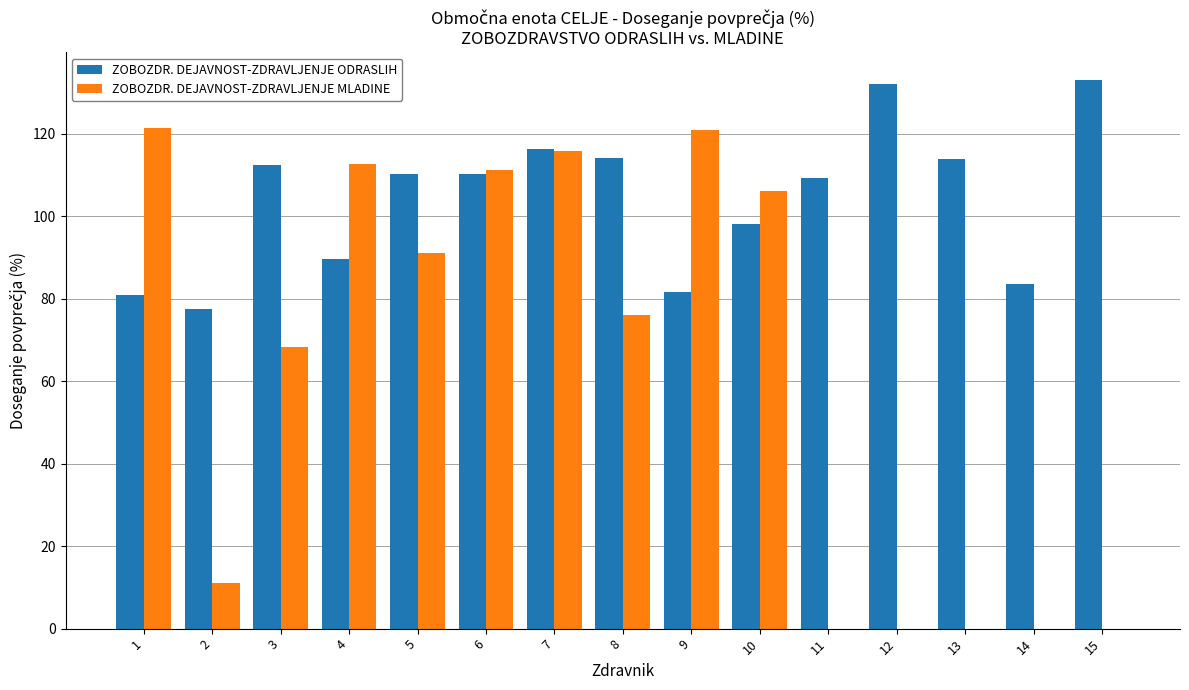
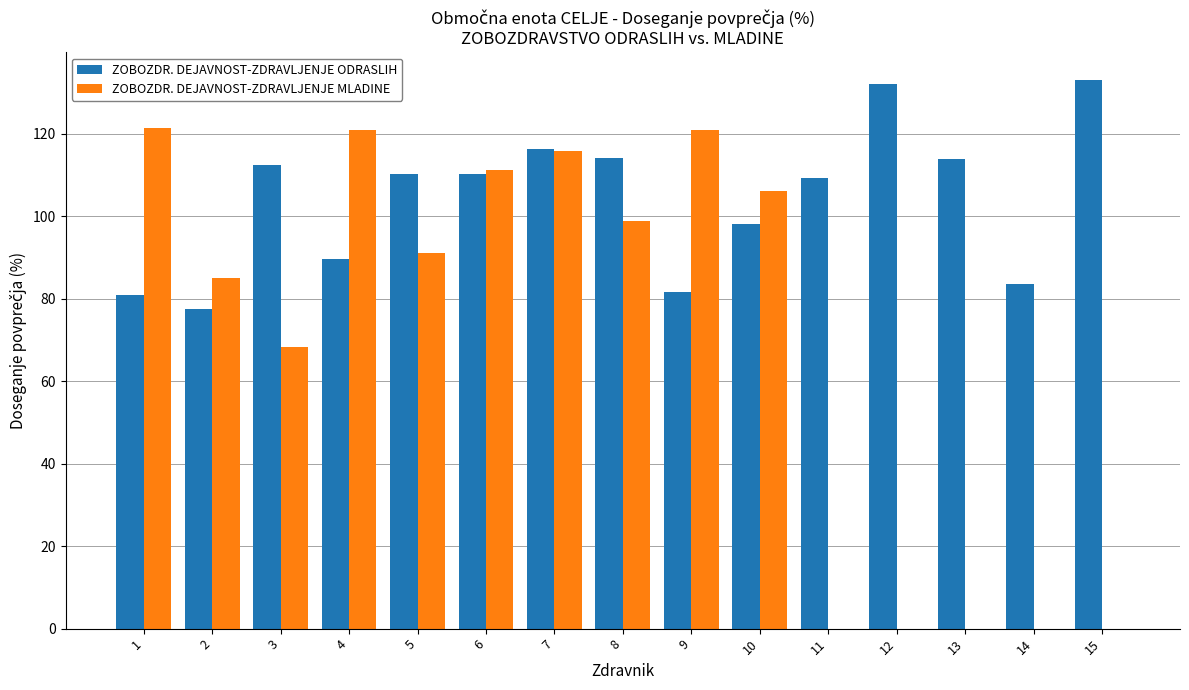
  {
    "ZOBOZDR. DEJAVNOST-ZDRAVLJENJE ODRASLIH": {
      "1": 81,
      "2": 78,
      "3": 113,
      "4": 90,
      "5": 110,
      "6": 110,
      "7": 116,
      "8": 114,
      "9": 82,
      "10": 98,
      "11": 109,
      "12": 132,
      "13": 114,
      "14": 84,
      "15": 133
    },
    "ZOBOZDR. DEJAVNOST-ZDRAVLJENJE MLADINE": {
      "1": 121,
-     "2": 11,
+     "2": 85,
      "3": 68,
-     "4": 113,
+     "4": 121,
      "5": 91,
      "6": 111,
      "7": 116,
-     "8": 76,
+     "8": 99,
      "9": 121,
      "10": 106,
      "11": 0,
      "12": 0,
      "13": 0,
      "14": 0,
      "15": 0
    }
  }
